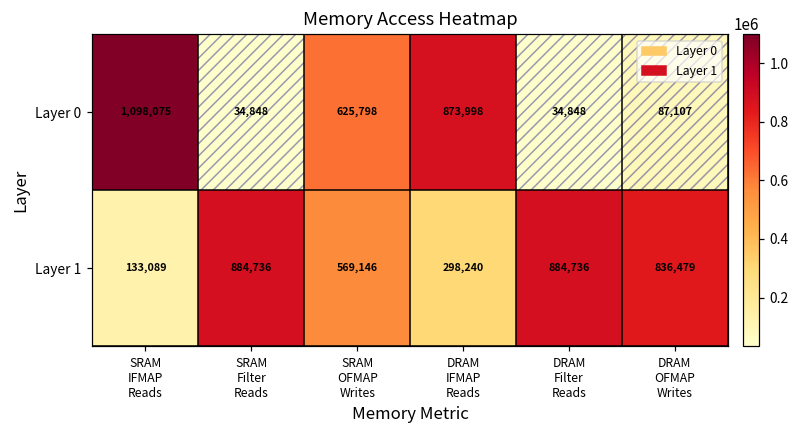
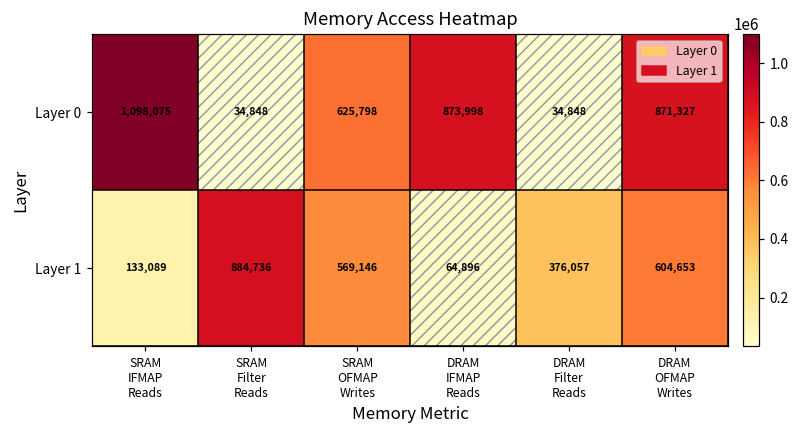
  {
    "Layer 0": {
      "SRAM IFMAP Reads": "1,098,075",
      "SRAM Filter Reads": "34,848",
      "SRAM OFMAP Writes": "625,798",
      "DRAM IFMAP Reads": "873,998",
      "DRAM Filter Reads": "34,848",
-     "DRAM OFMAP Writes": "87,107"
+     "DRAM OFMAP Writes": "871,327"
    },
    "Layer 1": {
      "SRAM IFMAP Reads": "133,089",
      "SRAM Filter Reads": "884,736",
      "SRAM OFMAP Writes": "569,146",
-     "DRAM IFMAP Reads": "298,240",
-     "DRAM Filter Reads": "884,736",
-     "DRAM OFMAP Writes": "836,479"
+     "DRAM IFMAP Reads": "64,896",
+     "DRAM Filter Reads": "376,057",
+     "DRAM OFMAP Writes": "604,653"
    }
  }
